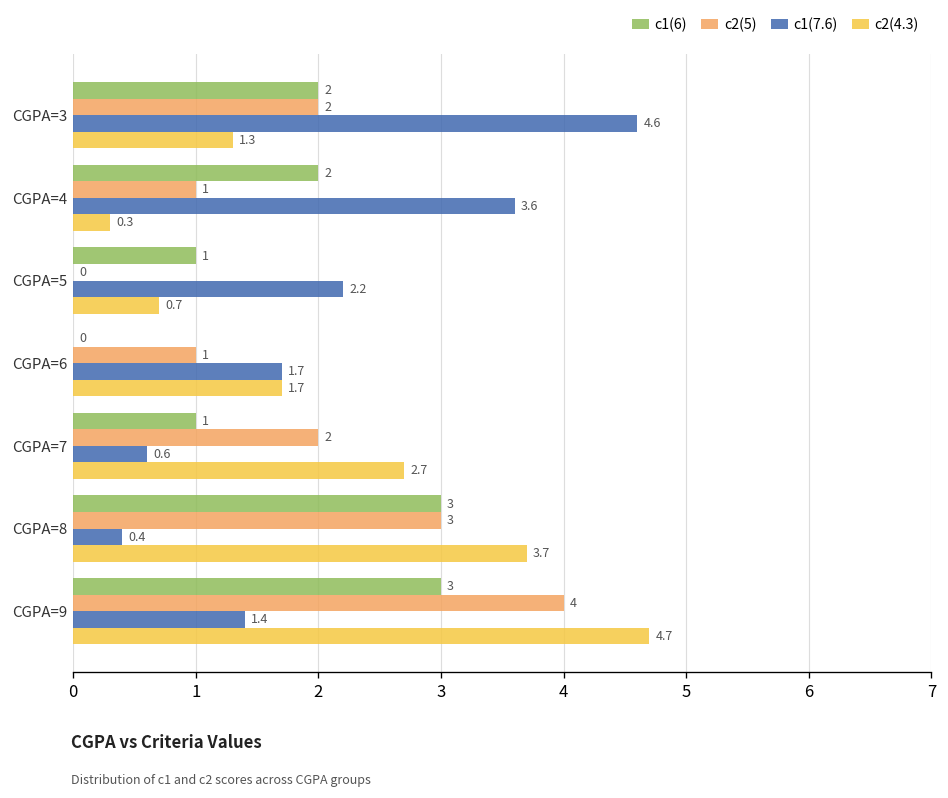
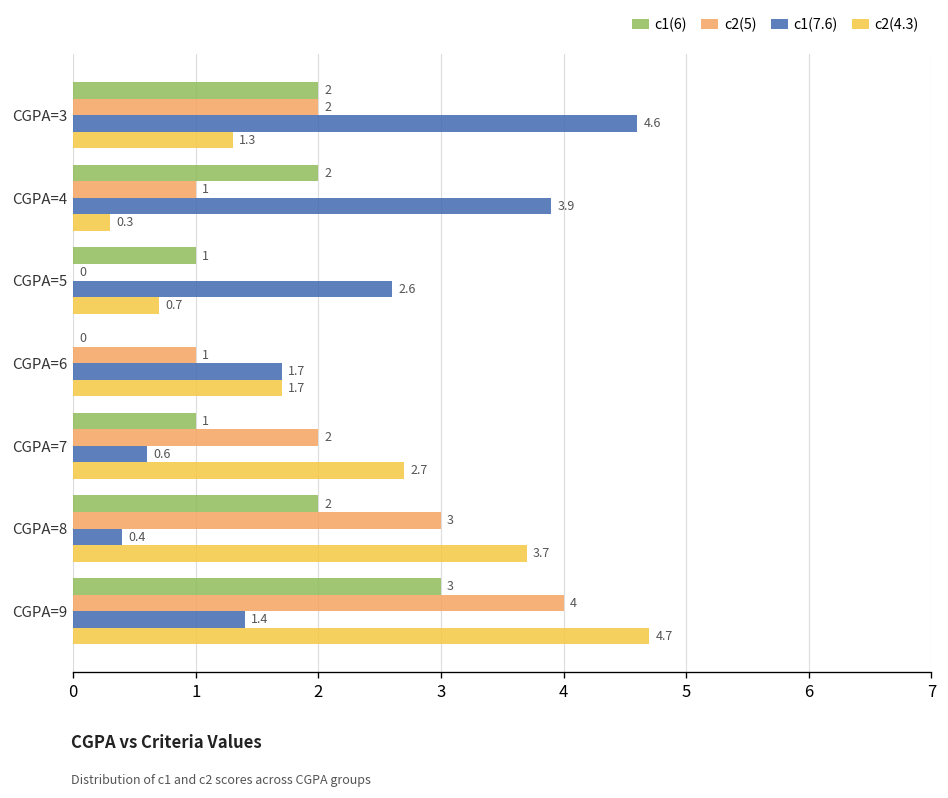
  {
    "c1(6)": {
      "CGPA=3": 2,
      "CGPA=4": 2,
      "CGPA=5": 1,
      "CGPA=6": 0,
      "CGPA=7": 1,
-     "CGPA=8": 3,
+     "CGPA=8": 2,
      "CGPA=9": 3
    },
    "c1(7.6)": {
      "CGPA=3": 4.6,
-     "CGPA=4": 3.6,
-     "CGPA=5": 2.2,
+     "CGPA=4": 3.9,
+     "CGPA=5": 2.6,
      "CGPA=6": 1.7,
      "CGPA=7": 0.6,
      "CGPA=8": 0.4,
      "CGPA=9": 1.4
    }
  }
